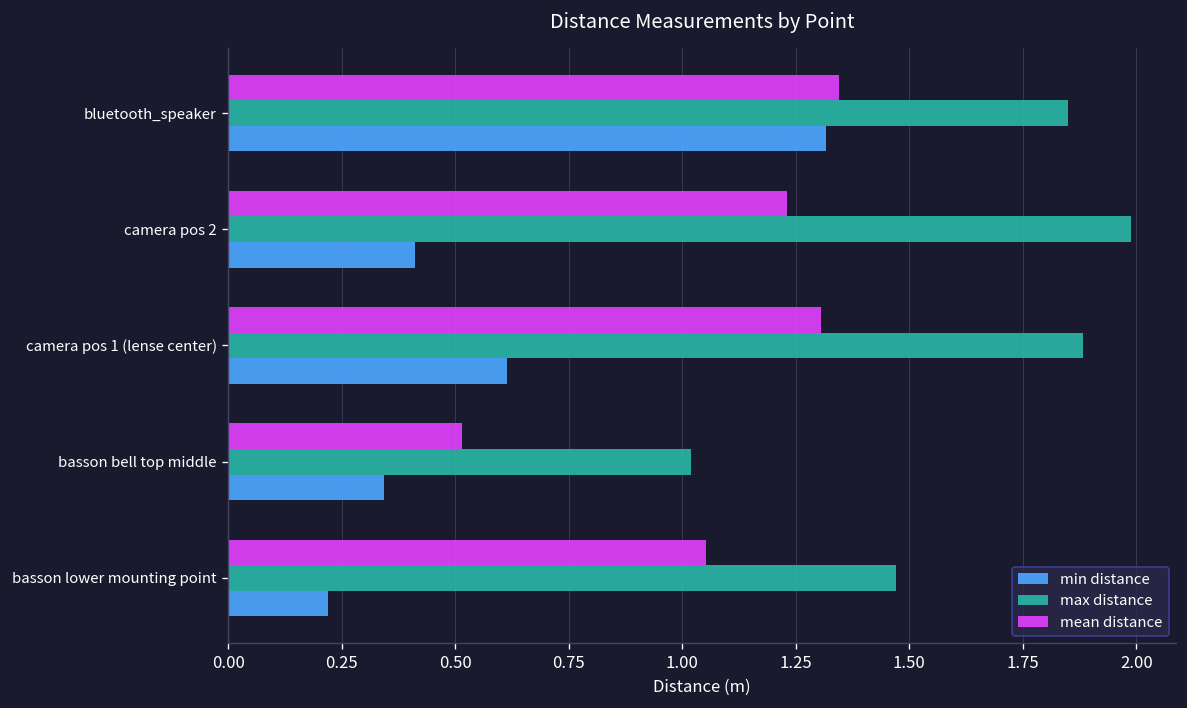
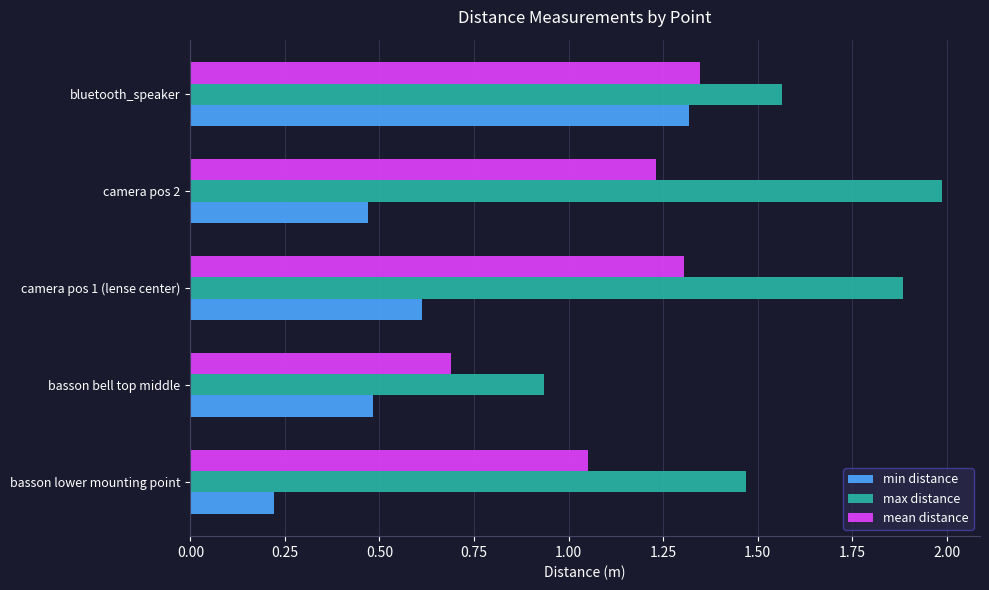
  {
    "min distance": {
      "bluetooth_speaker": 1.32,
-     "camera pos 2": 0.41,
+     "camera pos 2": 0.47,
      "camera pos 1 (lense center)": 0.61,
-     "basson bell top middle": 0.34,
+     "basson bell top middle": 0.48,
      "basson lower mounting point": 0.22
    },
    "max distance": {
-     "bluetooth_speaker": 1.85,
+     "bluetooth_speaker": 1.56,
      "camera pos 2": 1.99,
      "camera pos 1 (lense center)": 1.88,
-     "basson bell top middle": 1.02,
+     "basson bell top middle": 0.94,
      "basson lower mounting point": 1.47
    },
    "mean distance": {
      "bluetooth_speaker": 1.35,
      "camera pos 2": 1.23,
      "camera pos 1 (lense center)": 1.31,
-     "basson bell top middle": 0.52,
+     "basson bell top middle": 0.69,
      "basson lower mounting point": 1.05
    }
  }
